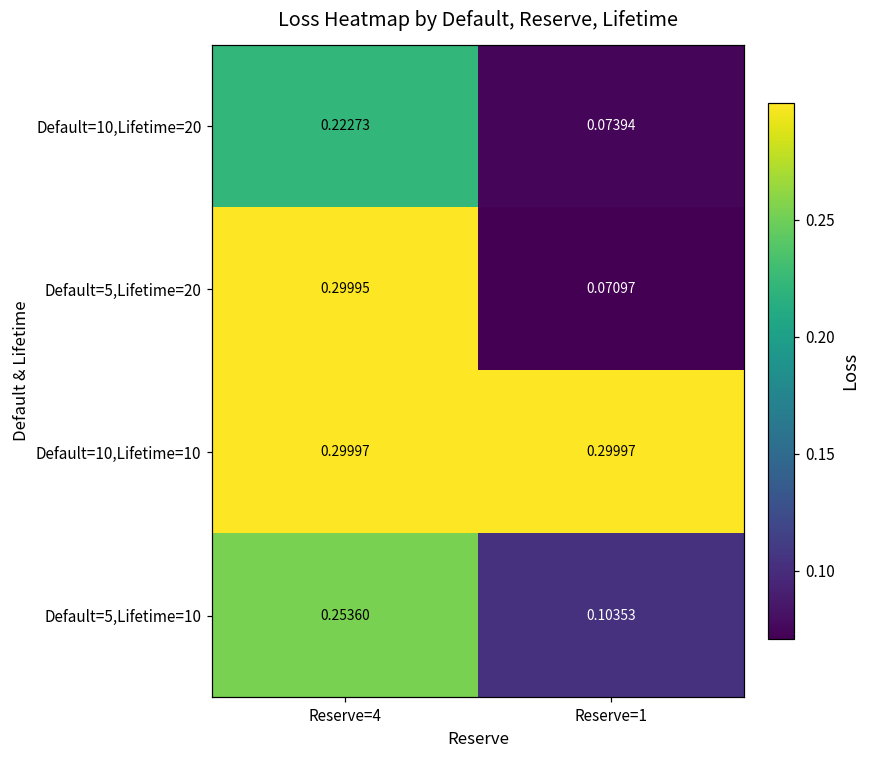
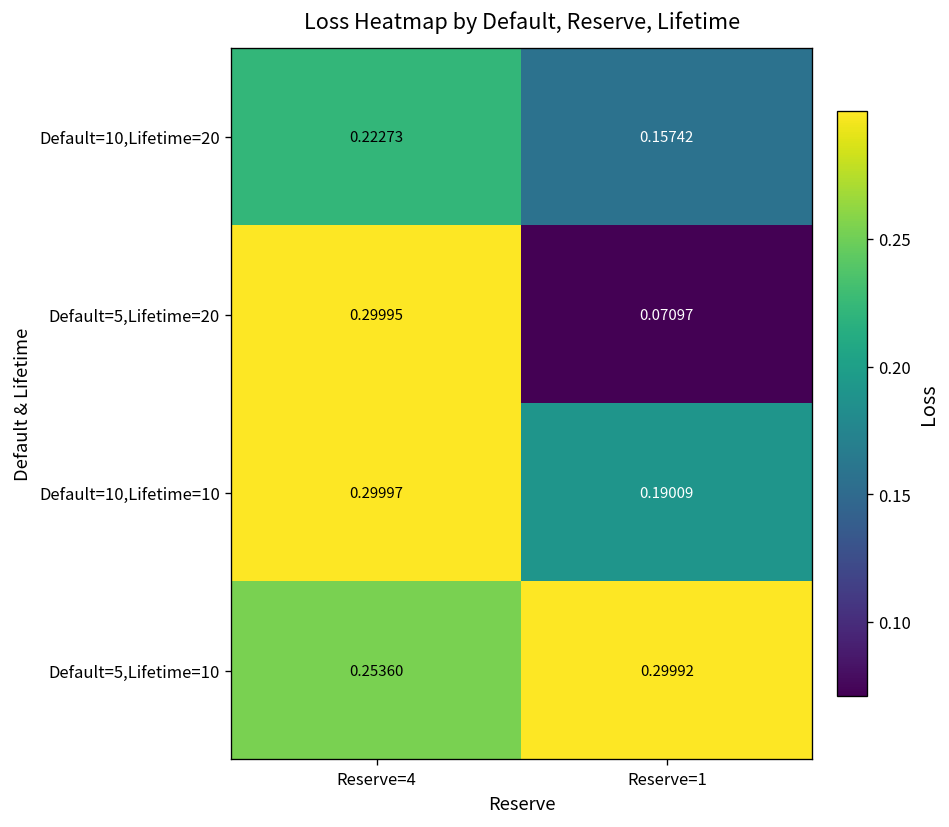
  {
    "Default=10,Lifetime=20": {
      "Reserve=4": 0.22273,
-     "Reserve=1": 0.07394
+     "Reserve=1": 0.15742
    },
    "Default=5,Lifetime=20": {
      "Reserve=4": 0.29995,
      "Reserve=1": 0.07097
    },
    "Default=10,Lifetime=10": {
      "Reserve=4": 0.29997,
-     "Reserve=1": 0.29997
+     "Reserve=1": 0.19009
    },
    "Default=5,Lifetime=10": {
      "Reserve=4": 0.25360,
-     "Reserve=1": 0.10353
+     "Reserve=1": 0.29992
    }
  }
